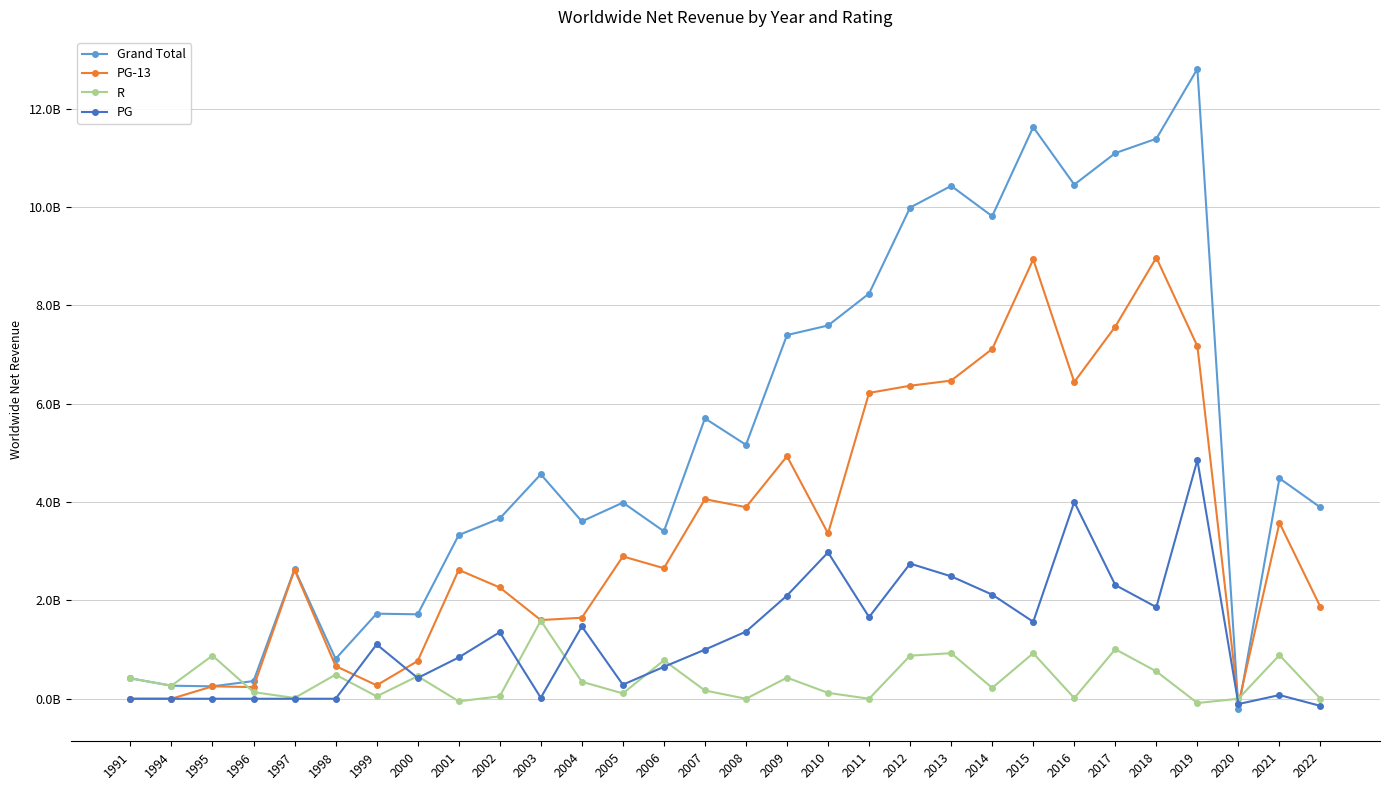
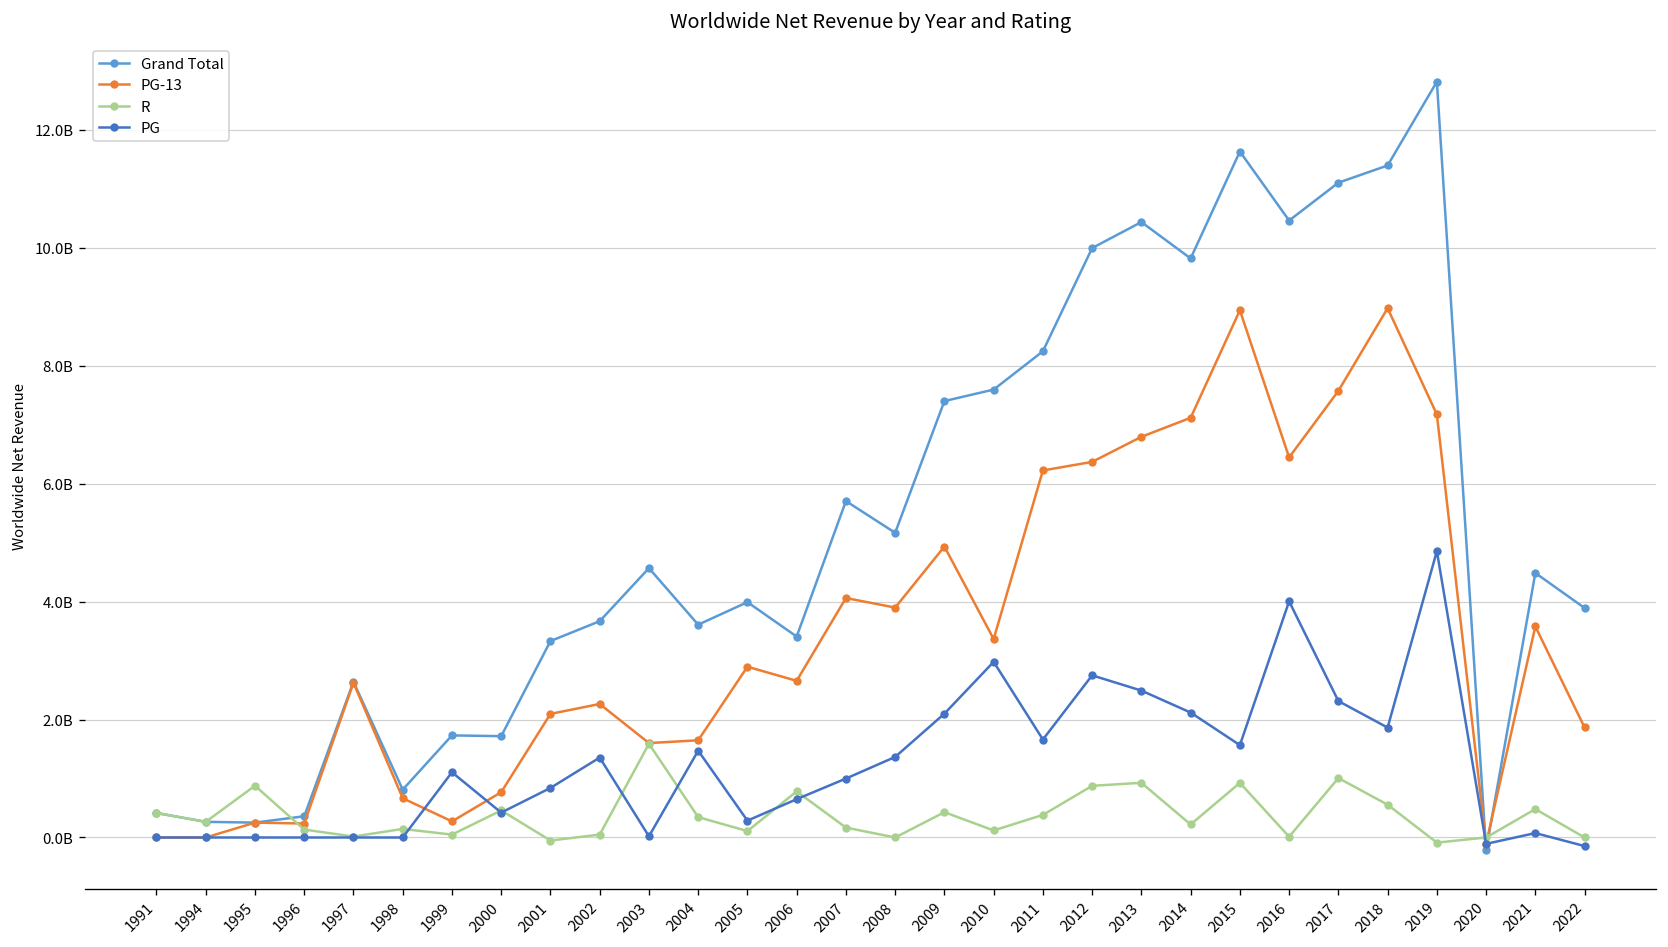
  {
    "PG-13": {
      "1996": 200000000,
      "1998": 700000000,
      "1999": 300000000,
      "2000": 800000000,
-     "2001": 2600000000,
+     "2001": 2100000000,
      "2002": 2300000000,
      "2004": 1600000000,
      "2005": 2900000000,
      "2006": 2700000000,
      "2007": 4100000000,
      "2008": 3900000000,
      "2009": 4900000000,
      "2010": 3400000000,
      "2011": 6200000000,
      "2012": 6400000000,
-     "2013": 6500000000,
+     "2013": 6800000000,
      "2014": 7100000000,
      "2015": 8900000000,
      "2016": 6400000000,
      "2017": 7600000000,
      "2018": 9000000000,
      "2019": 7200000000,
      "2021": 3600000000,
      "2022": 1900000000
    },
    "R": {
      "1995": 900000000,
      "1996": 100000000,
-     "1998": 500000000,
+     "1998": 100000000,
      "1999": 0,
      "2001": -100000000,
      "2002": 0,
      "2004": 300000000,
      "2005": 100000000,
      "2006": 800000000,
      "2007": 200000000,
      "2008": 0,
      "2009": 400000000,
      "2010": 100000000,
-     "2011": 0,
+     "2011": 400000000,
      "2012": 900000000,
      "2013": 900000000,
      "2014": 200000000,
      "2015": 900000000,
      "2016": 0,
      "2017": 1000000000,
      "2018": 600000000,
      "2019": -100000000,
      "2020": 0,
-     "2021": 900000000,
+     "2021": 500000000,
      "2022": 0
    }
  }
